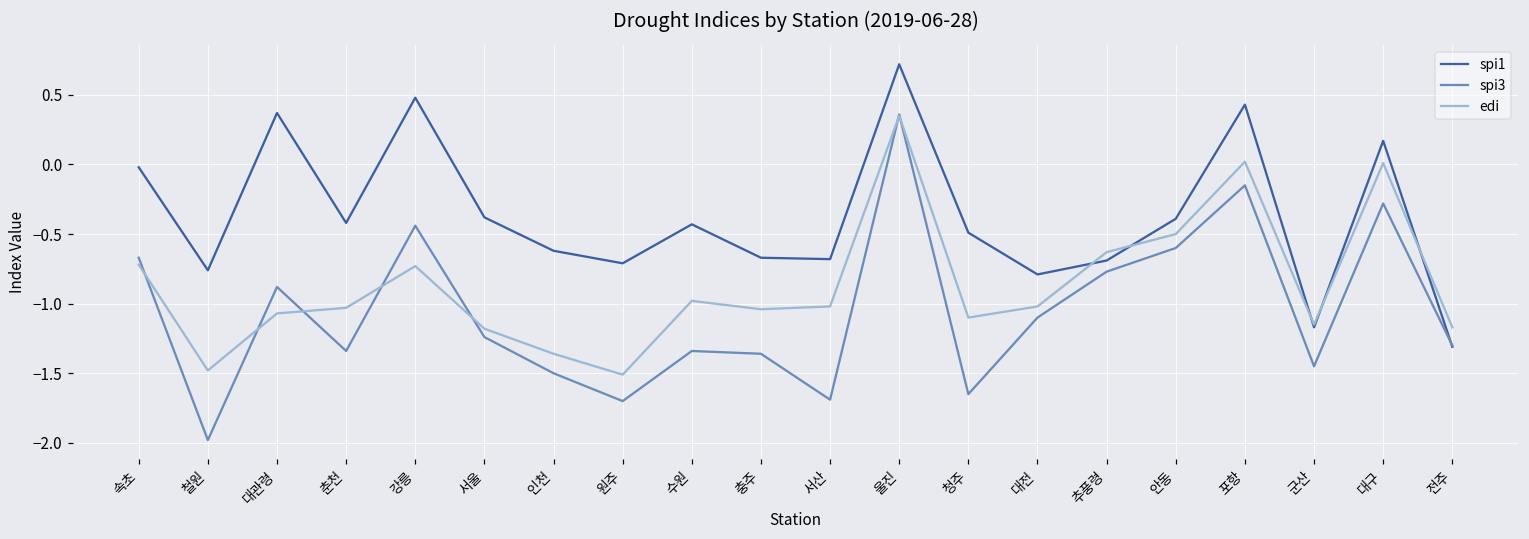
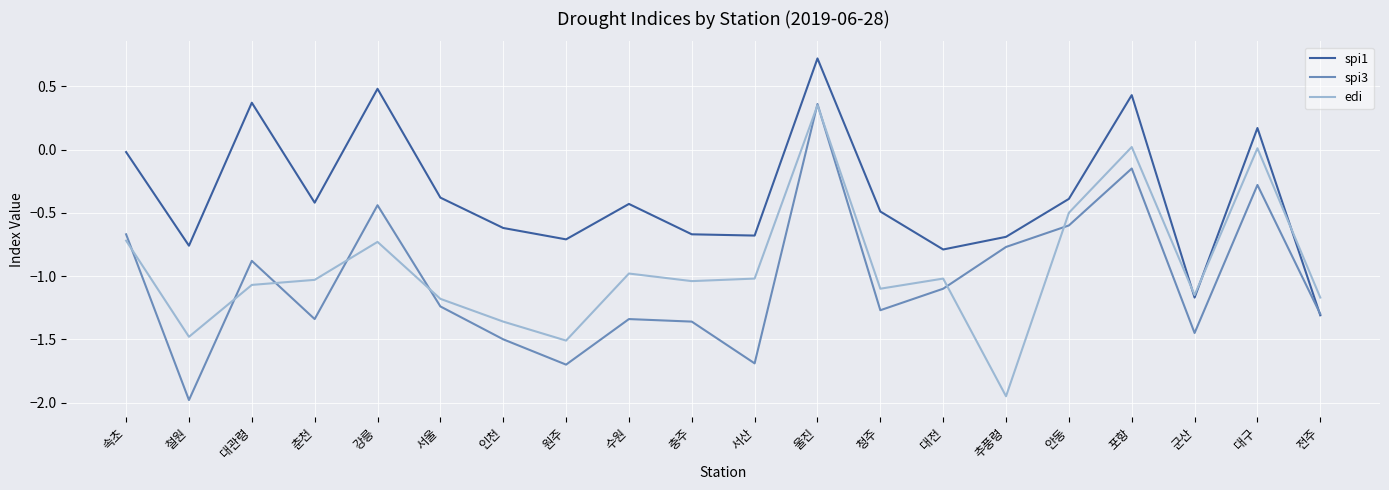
  {
    "spi1": {
      "속초": -0.02,
      "철원": -0.76,
      "대관령": 0.37,
      "춘천": -0.42,
      "강릉": 0.48,
      "서울": -0.38,
      "인천": -0.62,
      "원주": -0.71,
      "수원": -0.43,
      "충주": -0.67,
      "서산": -0.68,
      "울진": 0.72,
      "청주": -0.49,
      "대전": -0.79,
      "추풍령": -0.69,
      "안동": -0.39,
      "포항": 0.43,
      "군산": -1.17,
      "대구": 0.17
    },
    "spi3": {
      "속초": -0.67,
      "철원": -1.98,
      "대관령": -0.88,
      "춘천": -1.34,
      "강릉": -0.44,
      "서울": -1.24,
      "인천": -1.50,
      "원주": -1.70,
      "수원": -1.34,
      "충주": -1.36,
      "서산": -1.69,
-     "청주": -1.65,
+     "청주": -1.27,
      "대전": -1.10,
      "추풍령": -0.77,
      "안동": -0.60,
      "포항": -0.15,
      "군산": -1.45,
      "대구": -0.28
    },
    "edi": {
      "속초": -0.72,
      "철원": -1.48,
      "대관령": -1.07,
      "춘천": -1.03,
      "강릉": -0.73,
      "서울": -1.18,
      "인천": -1.36,
      "원주": -1.51,
      "수원": -0.98,
      "충주": -1.04,
      "서산": -1.02,
      "청주": -1.10,
      "대전": -1.02,
-     "추풍령": -0.63,
+     "추풍령": -1.95,
      "안동": -0.50,
      "포항": 0.02,
      "군산": -1.15,
      "대구": 0.01,
      "전주": -1.17
    }
  }
